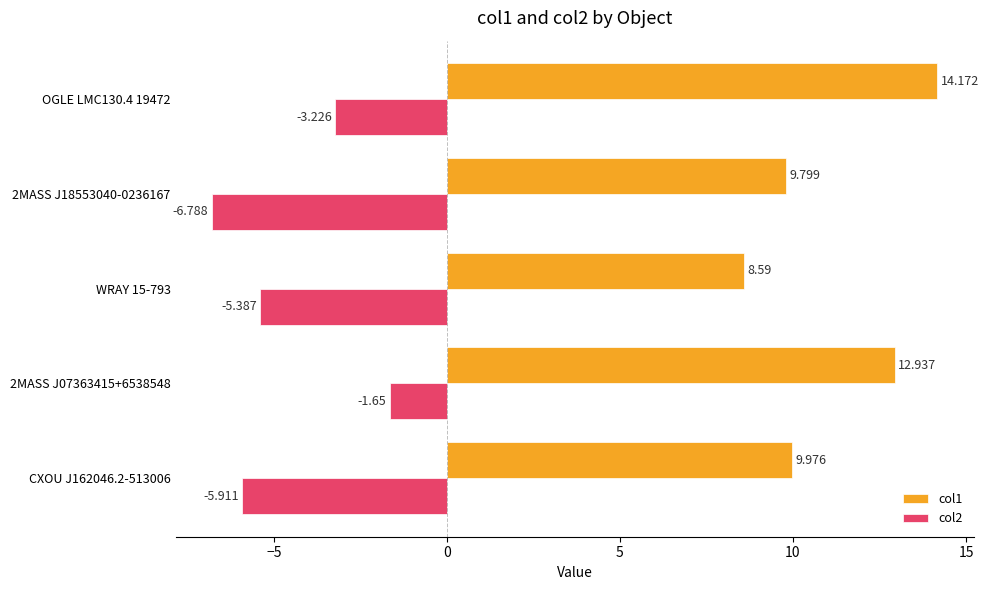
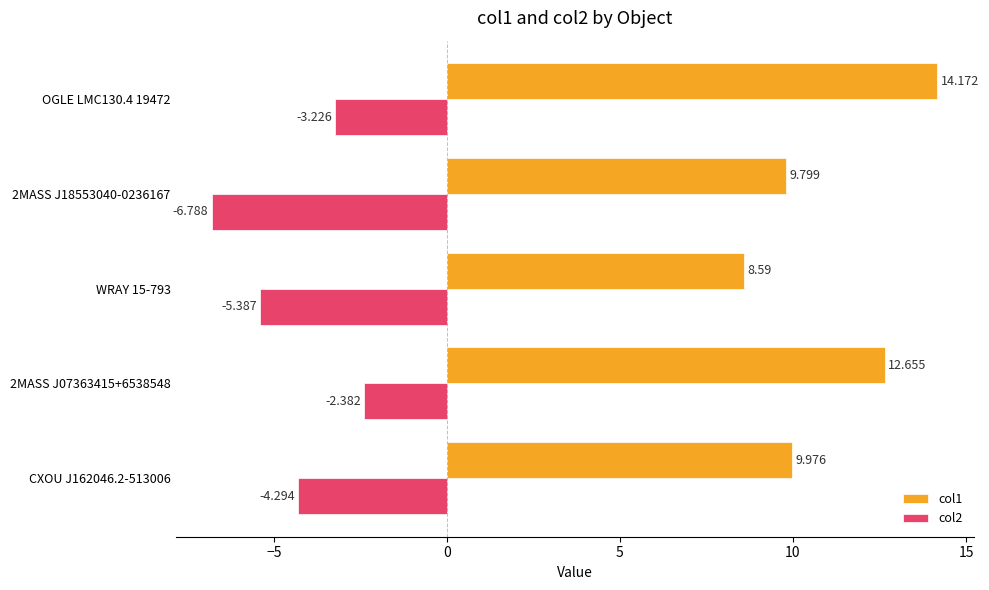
  {
    "col1": {
      "OGLE LMC130.4 19472": 14.172,
      "2MASS J18553040-0236167": 9.799,
      "WRAY 15-793": 8.59,
-     "2MASS J07363415+6538548": 12.937,
+     "2MASS J07363415+6538548": 12.655,
      "CXOU J162046.2-513006": 9.976
    },
    "col2": {
      "OGLE LMC130.4 19472": -3.226,
      "2MASS J18553040-0236167": -6.788,
      "WRAY 15-793": -5.387,
-     "2MASS J07363415+6538548": -1.65,
-     "CXOU J162046.2-513006": -5.911
+     "2MASS J07363415+6538548": -2.382,
+     "CXOU J162046.2-513006": -4.294
    }
  }
